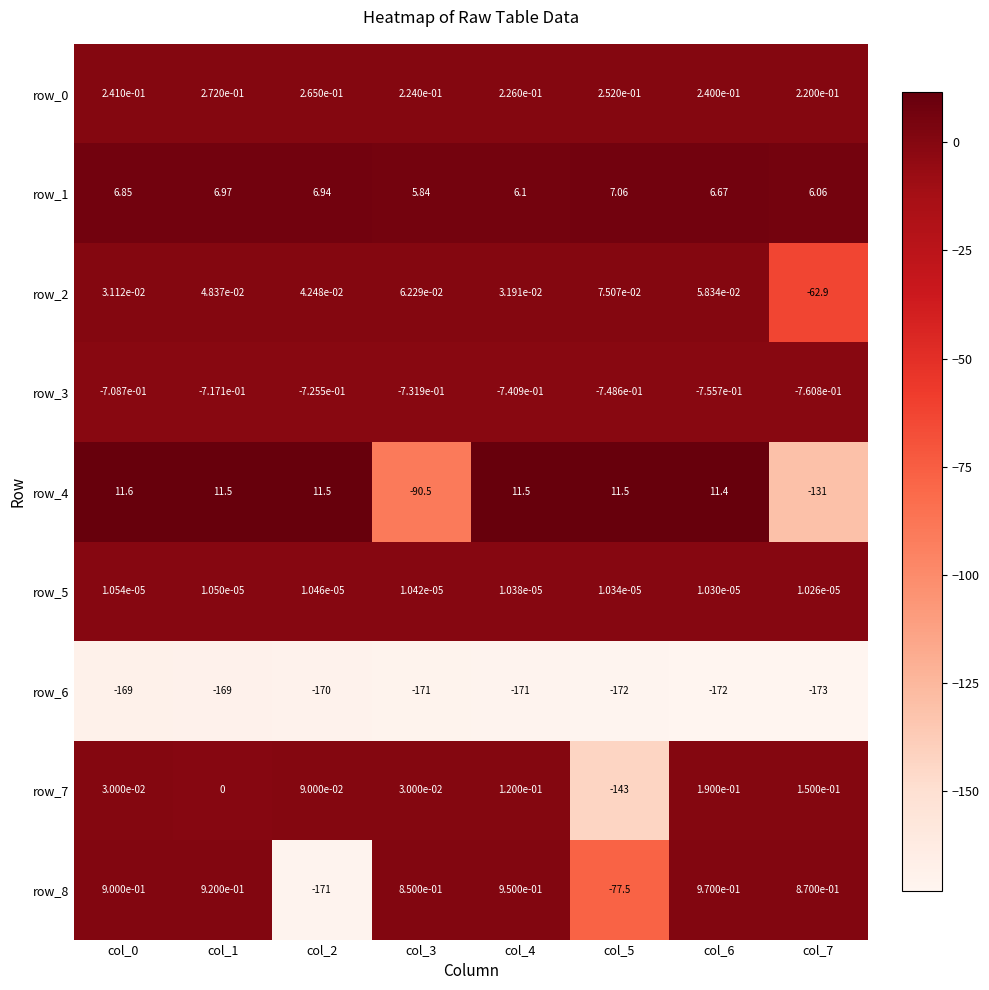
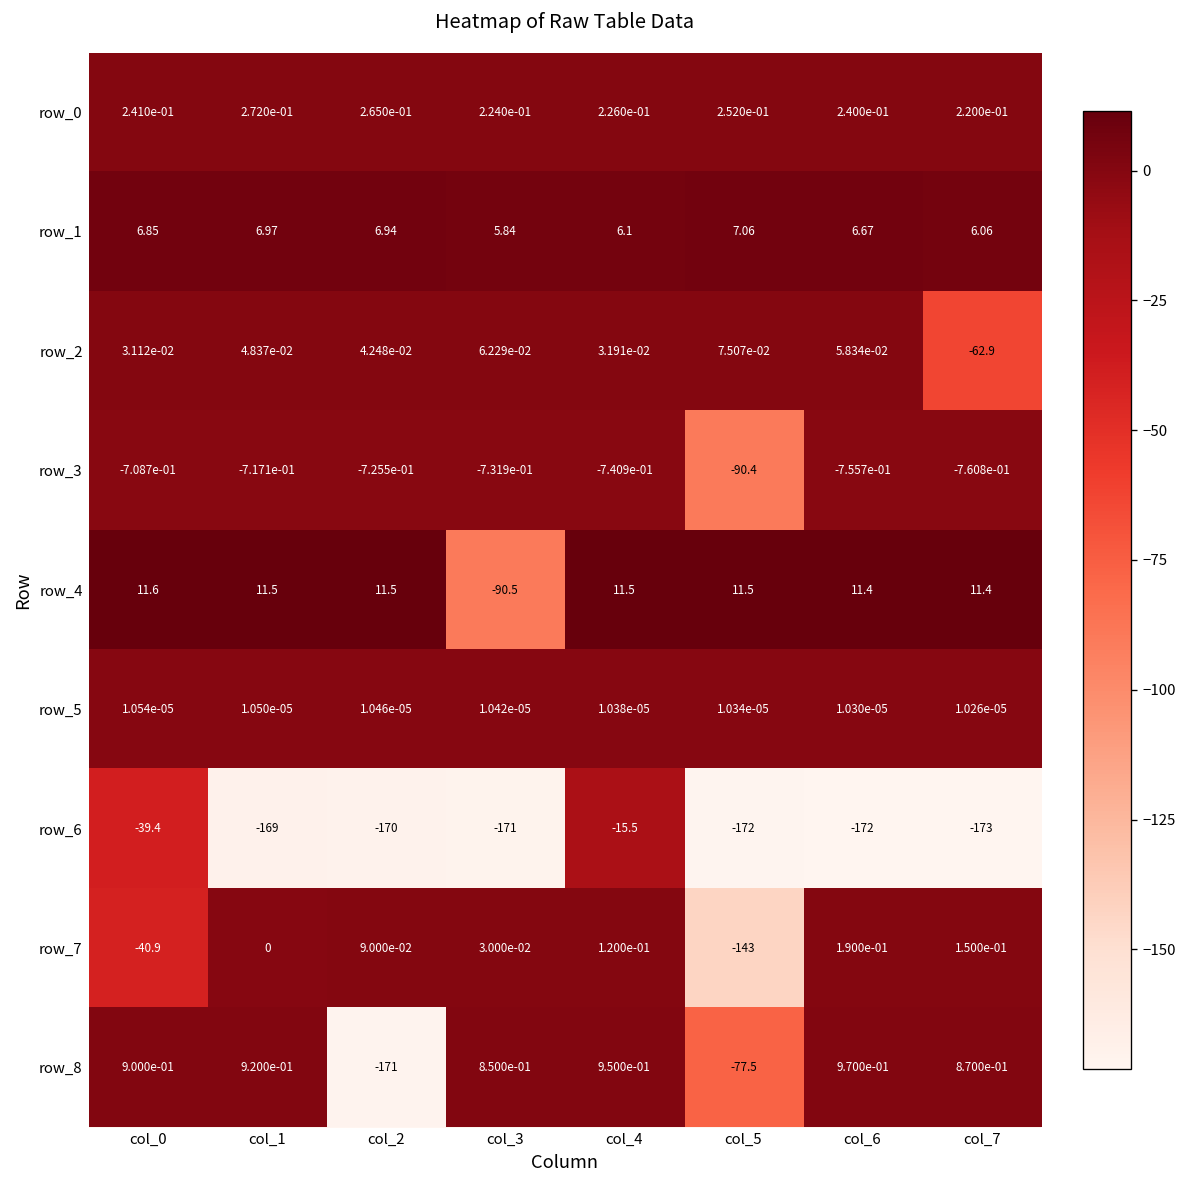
  {
    "row_0": {
      "col_0": "2.410e-01",
      "col_1": "2.720e-01",
      "col_2": "2.650e-01",
      "col_3": "2.240e-01",
      "col_4": "2.260e-01",
      "col_5": "2.520e-01",
      "col_6": "2.400e-01",
      "col_7": "2.200e-01"
    },
    "row_1": {
      "col_0": "6.85",
      "col_1": "6.97",
      "col_2": "6.94",
      "col_3": "5.84",
      "col_4": "6.1",
      "col_5": "7.06",
      "col_6": "6.67",
      "col_7": "6.06"
    },
    "row_2": {
      "col_0": "3.112e-02",
      "col_1": "4.837e-02",
      "col_2": "4.248e-02",
      "col_3": "6.229e-02",
      "col_4": "3.191e-02",
      "col_5": "7.507e-02",
      "col_6": "5.834e-02",
      "col_7": "-62.9"
    },
    "row_3": {
      "col_0": "-7.087e-01",
      "col_1": "-7.171e-01",
      "col_2": "-7.255e-01",
      "col_3": "-7.319e-01",
      "col_4": "-7.409e-01",
-     "col_5": "-7.486e-01",
+     "col_5": "-90.4",
      "col_6": "-7.557e-01",
      "col_7": "-7.608e-01"
    },
    "row_4": {
      "col_0": "11.6",
      "col_1": "11.5",
      "col_2": "11.5",
      "col_3": "-90.5",
      "col_4": "11.5",
      "col_5": "11.5",
      "col_6": "11.4",
-     "col_7": "-131"
+     "col_7": "11.4"
    },
    "row_5": {
      "col_0": "1.054e-05",
      "col_1": "1.050e-05",
      "col_2": "1.046e-05",
      "col_3": "1.042e-05",
      "col_4": "1.038e-05",
      "col_5": "1.034e-05",
      "col_6": "1.030e-05",
      "col_7": "1.026e-05"
    },
    "row_6": {
-     "col_0": "-169",
+     "col_0": "-39.4",
      "col_1": "-169",
      "col_2": "-170",
      "col_3": "-171",
-     "col_4": "-171",
+     "col_4": "-15.5",
      "col_5": "-172",
      "col_6": "-172",
      "col_7": "-173"
    },
    "row_7": {
-     "col_0": "3.000e-02",
+     "col_0": "-40.9",
      "col_1": "0",
      "col_2": "9.000e-02",
      "col_3": "3.000e-02",
      "col_4": "1.200e-01",
      "col_5": "-143",
      "col_6": "1.900e-01",
      "col_7": "1.500e-01"
    },
    "row_8": {
      "col_0": "9.000e-01",
      "col_1": "9.200e-01",
      "col_2": "-171",
      "col_3": "8.500e-01",
      "col_4": "9.500e-01",
      "col_5": "-77.5",
      "col_6": "9.700e-01",
      "col_7": "8.700e-01"
    }
  }
